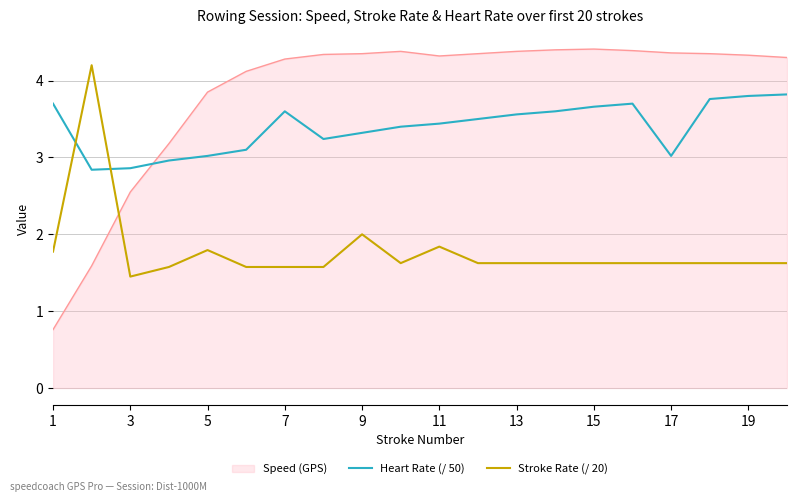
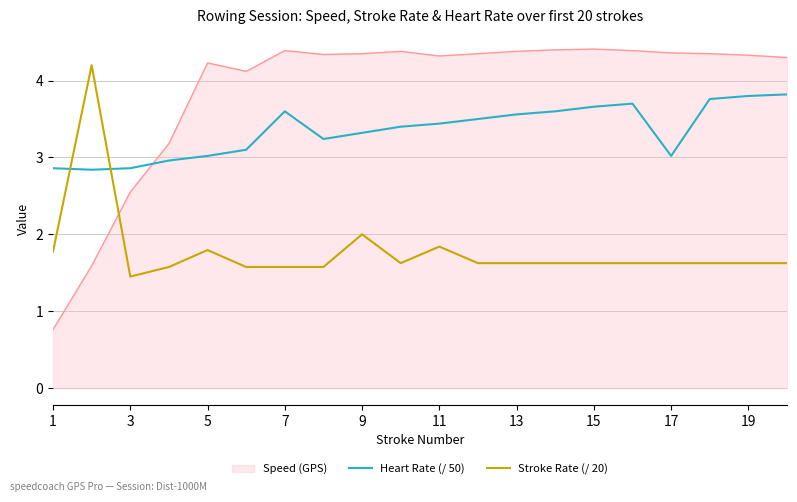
  {
    "Speed (GPS)": {
      "1": 0.8,
      "3": 2.6,
-     "5": 3.9,
-     "7": 4.3,
+     "5": 4.2,
+     "7": 4.4,
      "9": 4.4,
      "11": 4.3,
      "13": 4.4,
      "15": 4.4,
      "17": 4.4,
      "19": 4.3
    },
    "Heart Rate (/ 50)": {
-     "1": 3.7,
+     "1": 2.9,
      "3": 2.9,
      "5": 3.0,
      "7": 3.6,
      "9": 3.3,
      "11": 3.4,
      "13": 3.6,
      "15": 3.7,
      "17": 3.0,
      "19": 3.8
    },
    "Stroke Rate (/ 20)": {
      "1": 1.8,
      "3": 1.5,
      "5": 1.8,
      "7": 1.6,
      "9": 2.0,
      "11": 1.8,
      "13": 1.6,
      "15": 1.6,
      "17": 1.6,
      "19": 1.6
    }
  }
